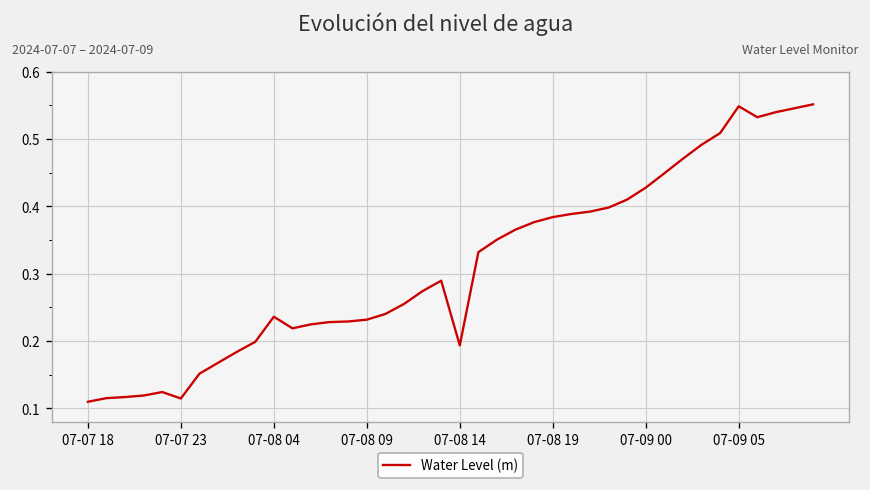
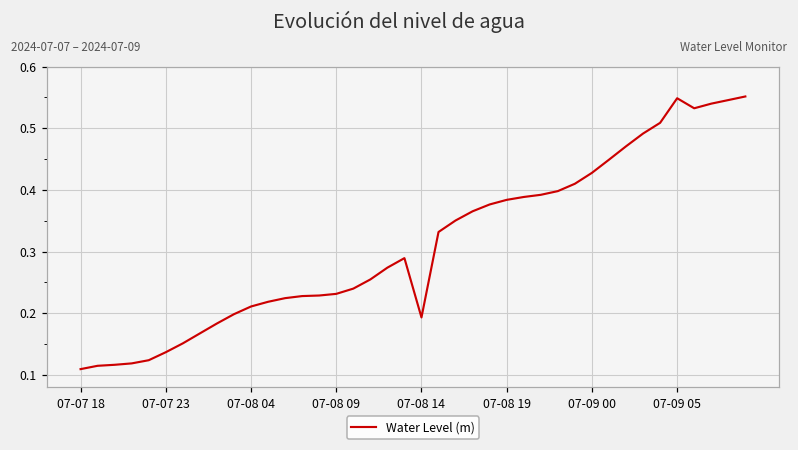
  {
    "07-07 18": 0.11,
-   "07-07 23": 0.11,
-   "07-08 04": 0.24,
+   "07-07 23": 0.14,
+   "07-08 04": 0.21,
    "07-08 09": 0.23,
    "07-08 14": 0.19,
    "07-08 19": 0.38,
    "07-09 00": 0.43,
    "07-09 05": 0.55
  }
